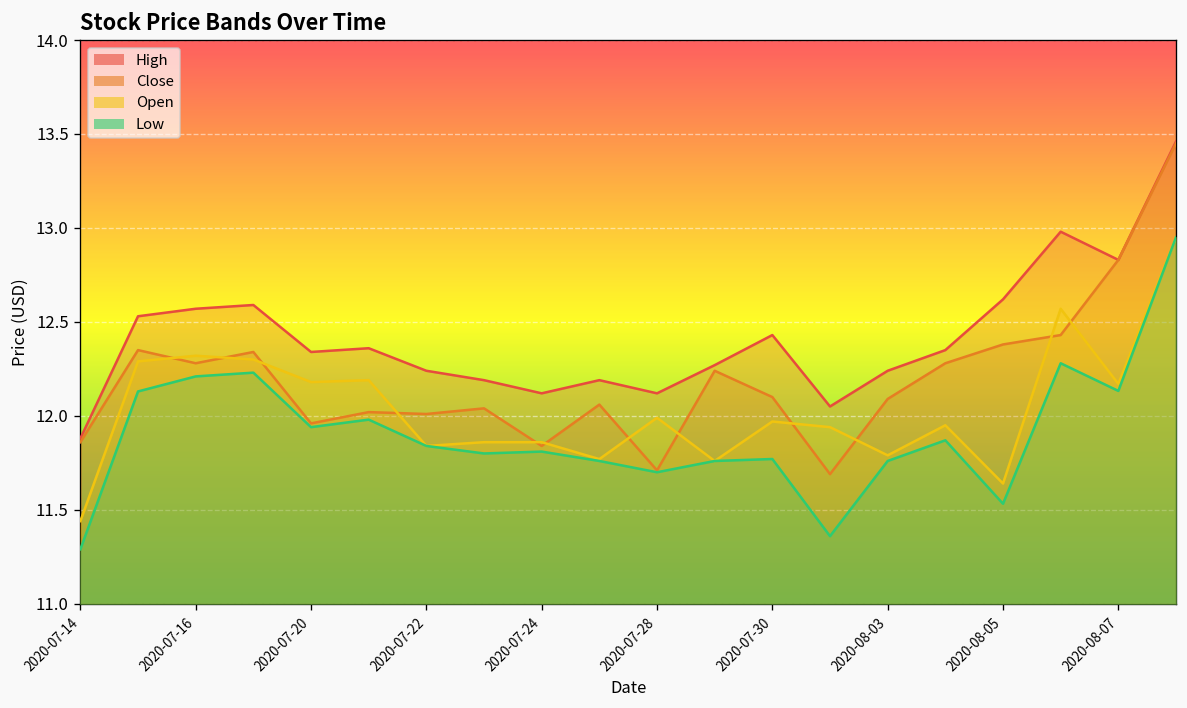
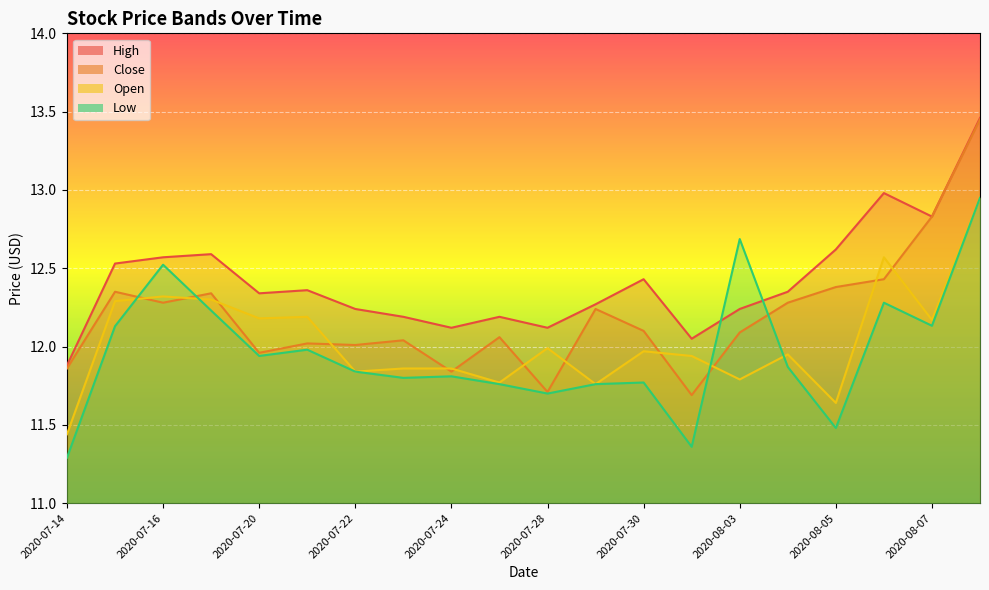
  {
    "Low": {
      "2020-07-14": 11.29,
-     "2020-07-16": 12.21,
+     "2020-07-16": 12.52,
      "2020-07-20": 11.94,
      "2020-07-24": 11.81,
      "2020-07-30": 11.77,
-     "2020-08-03": 11.76,
-     "2020-08-05": 11.53,
+     "2020-08-03": 12.69,
+     "2020-08-05": 11.48,
      "2020-08-07": 12.13
    }
  }
